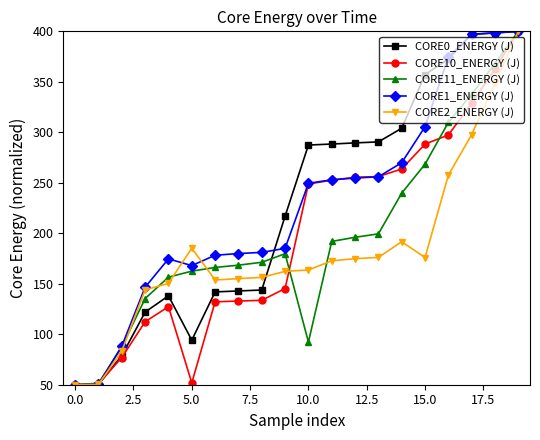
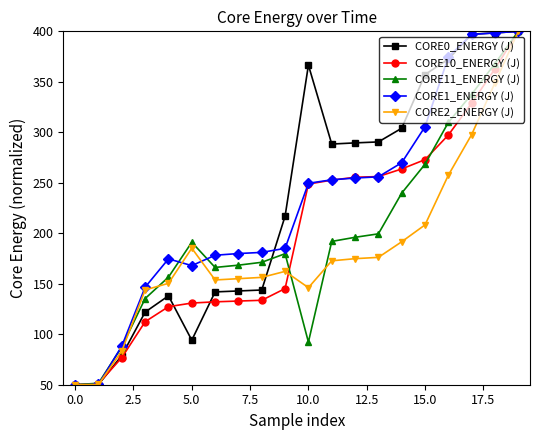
  {
    "CORE0_ENERGY (J)": {
      "5.0": 94,
-     "10.0": 287
+     "10.0": 367
    },
    "CORE10_ENERGY (J)": {
-     "5.0": 52,
-     "15.0": 288
+     "5.0": 131,
+     "15.0": 273
    },
    "CORE11_ENERGY (J)": {
-     "5.0": 163,
+     "5.0": 191,
      "10.0": 92,
      "15.0": 268
    },
    "CORE1_ENERGY (J)": {
      "5.0": 168,
      "15.0": 306
    },
    "CORE2_ENERGY (J)": {
      "5.0": 185,
-     "10.0": 164,
-     "15.0": 176
+     "10.0": 146,
+     "15.0": 208
    }
  }
